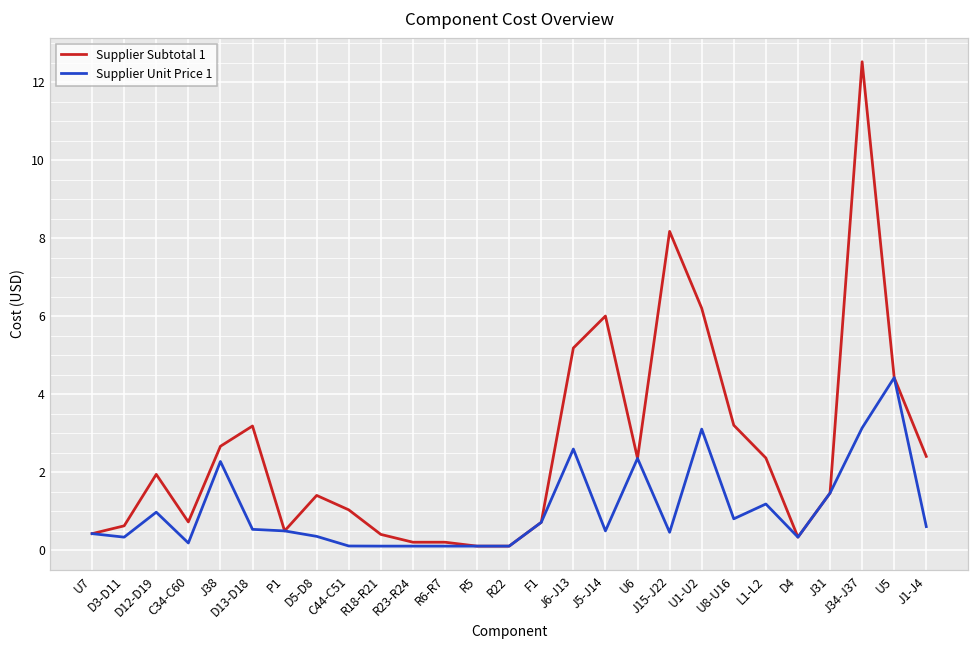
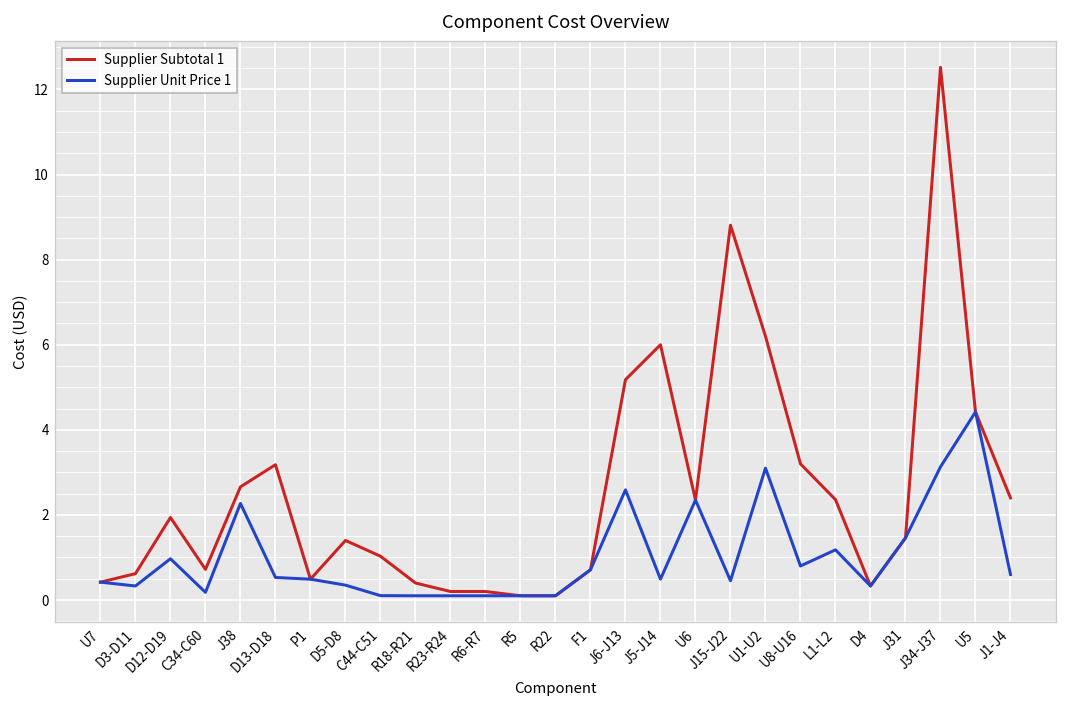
  {
    "Supplier Subtotal 1": {
      "D3-D11": 0.6,
      "D12-D19": 1.9,
      "C34-C60": 0.7,
      "J38": 2.7,
      "D13-D18": 3.2,
      "D5-D8": 1.4,
      "C44-C51": 1.0,
      "R18-R21": 0.4,
      "R23-R24": 0.2,
      "R6-R7": 0.2,
      "J6-J13": 5.2,
      "J5-J14": 6.0,
-     "J15-J22": 8.2,
+     "J15-J22": 8.8,
      "U1-U2": 6.2,
      "U8-U16": 3.2,
      "L1-L2": 2.4,
      "J34-J37": 12.5,
      "J1-J4": 2.4
    },
    "Supplier Unit Price 1": {
      "D3-D11": 0.3,
      "D12-D19": 1.0,
      "C34-C60": 0.2,
      "J38": 2.3,
      "D13-D18": 0.5,
      "D5-D8": 0.4,
      "C44-C51": 0.1,
      "R18-R21": 0.1,
      "R23-R24": 0.1,
      "R6-R7": 0.1,
      "J6-J13": 2.6,
      "J5-J14": 0.5,
      "J15-J22": 0.5,
      "U1-U2": 3.1,
      "U8-U16": 0.8,
      "L1-L2": 1.2,
      "J34-J37": 3.1,
      "J1-J4": 0.6
    }
  }
